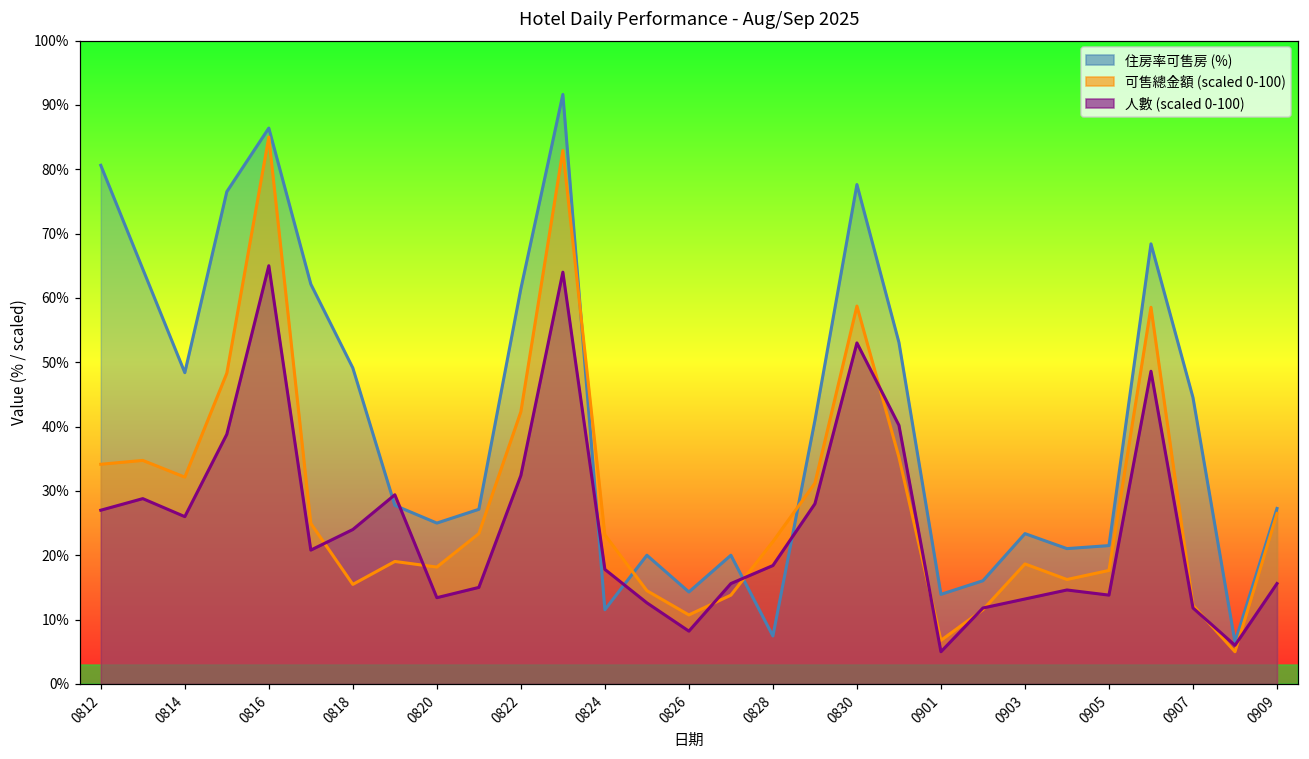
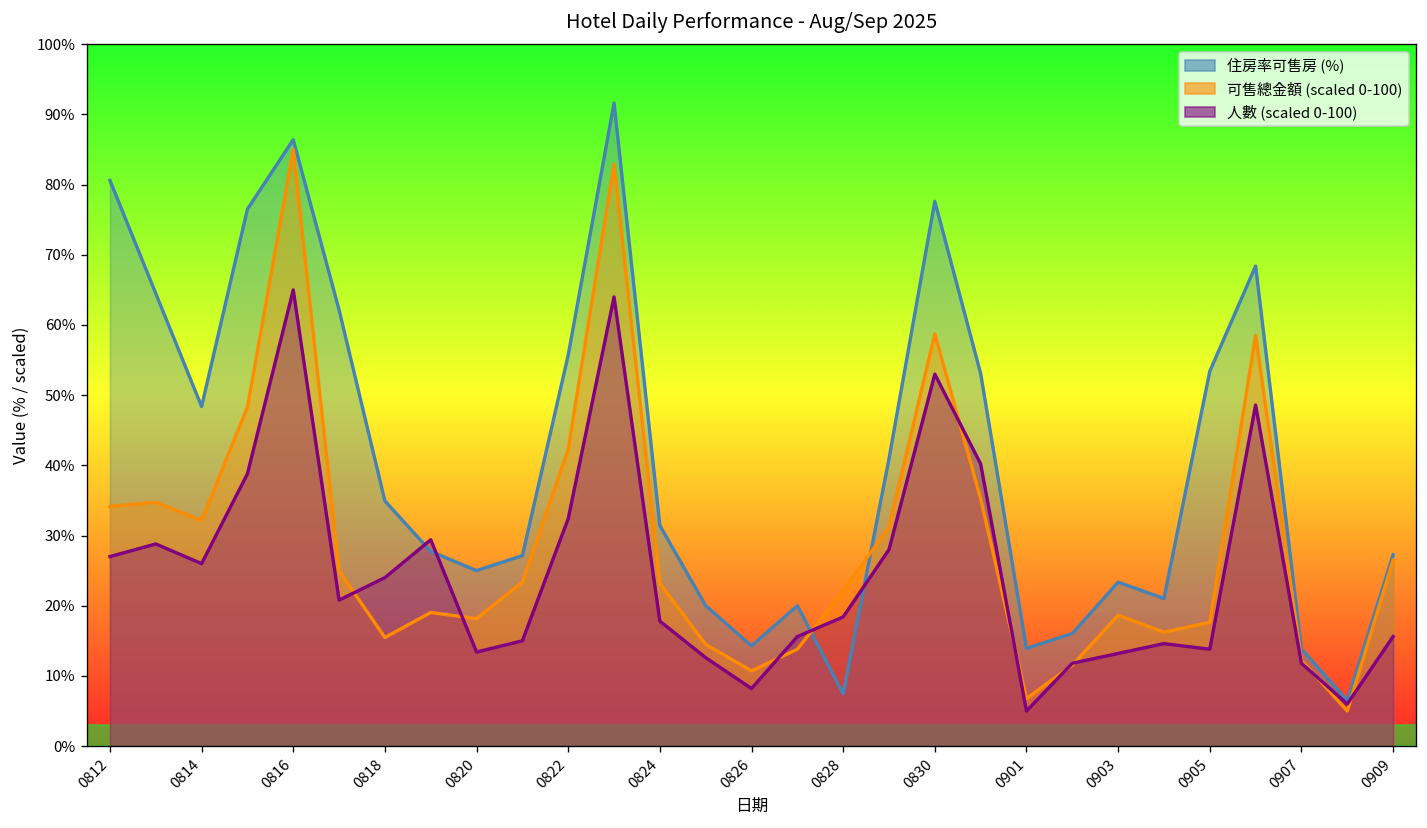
  {
    "住房率可售房 (%)": {
      "0812": "81%",
      "0814": "48%",
      "0816": "86%",
-     "0818": "49%",
+     "0818": "35%",
      "0820": "25%",
-     "0822": "61%",
-     "0824": "12%",
+     "0822": "56%",
+     "0824": "31%",
      "0826": "14%",
      "0828": "7%",
      "0830": "78%",
      "0901": "14%",
      "0903": "23%",
-     "0905": "22%",
-     "0907": "45%",
+     "0905": "53%",
+     "0907": "14%",
      "0909": "27%"
    }
  }
